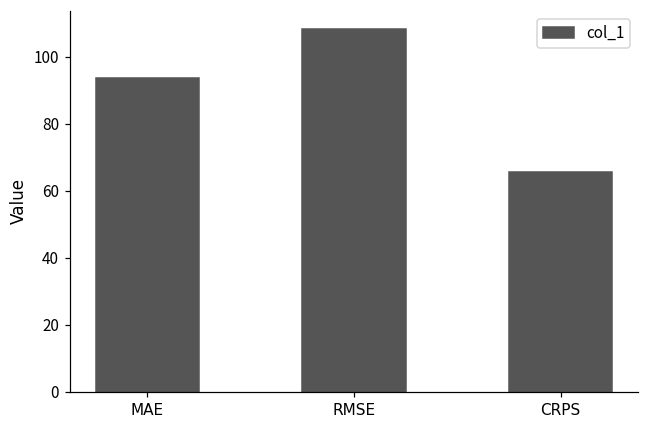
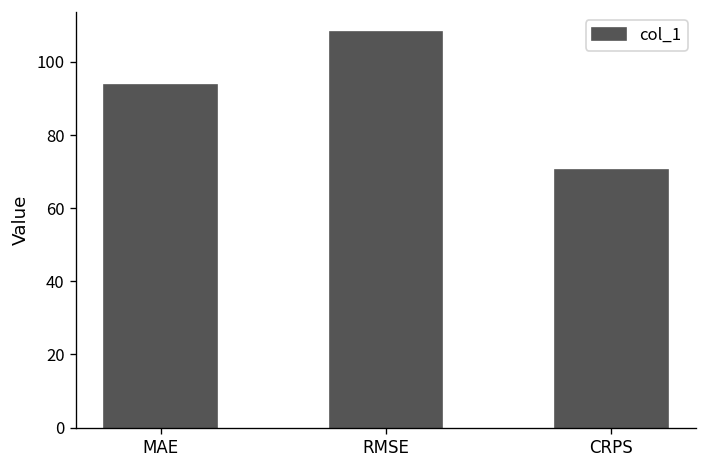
  {
    "MAE": 94,
    "RMSE": 108,
-   "CRPS": 66
+   "CRPS": 70
  }
